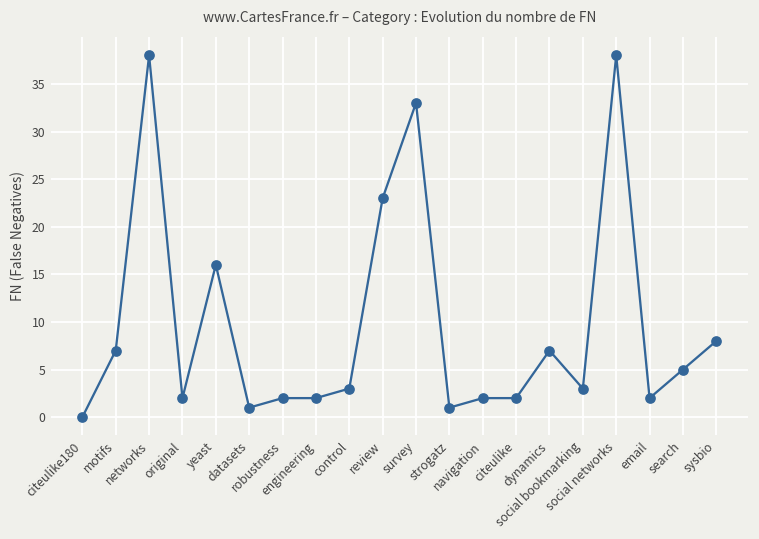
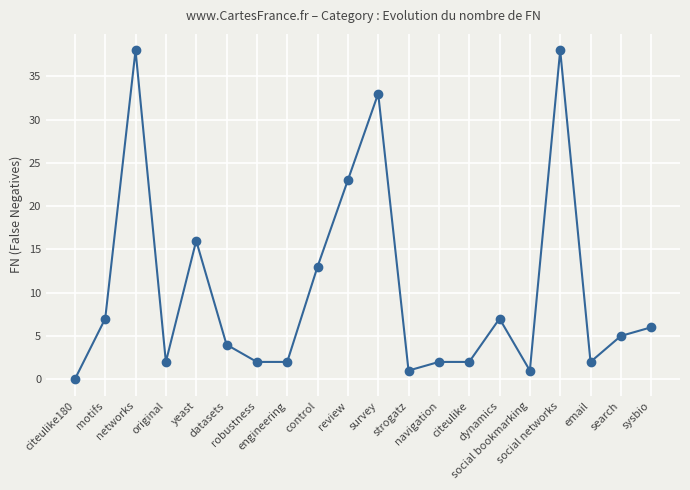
  {
    "citeulike180": 0,
    "motifs": 7,
    "networks": 38,
    "original": 2,
    "yeast": 16,
-   "datasets": 1,
+   "datasets": 4,
    "robustness": 2,
    "engineering": 2,
-   "control": 3,
+   "control": 13,
    "review": 23,
    "survey": 33,
    "strogatz": 1,
    "navigation": 2,
    "citeulike": 2,
    "dynamics": 7,
-   "social bookmarking": 3,
+   "social bookmarking": 1,
    "social networks": 38,
    "email": 2,
    "search": 5,
-   "sysbio": 8
+   "sysbio": 6
  }
